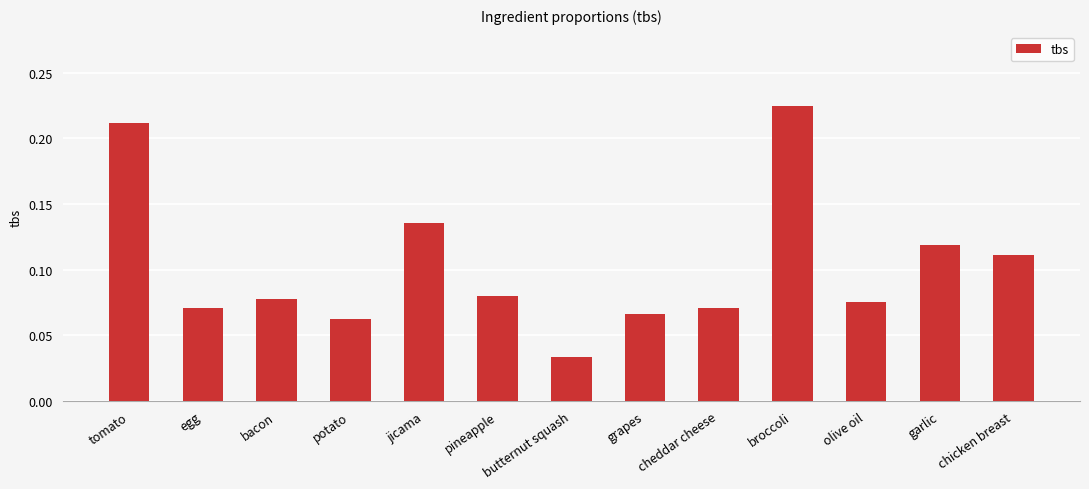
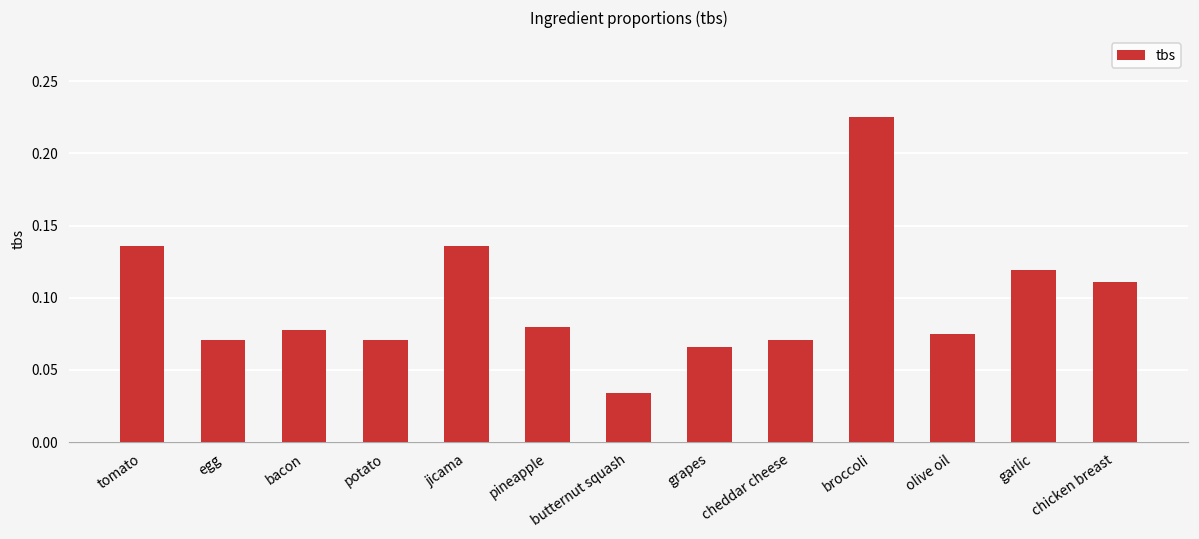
  {
-   "tomato": 0.212,
+   "tomato": 0.136,
    "egg": 0.071,
    "bacon": 0.078,
-   "potato": 0.062,
+   "potato": 0.071,
    "jicama": 0.136,
    "pineapple": 0.080,
    "butternut squash": 0.034,
    "grapes": 0.066,
    "cheddar cheese": 0.071,
    "broccoli": 0.225,
    "olive oil": 0.075,
    "garlic": 0.119,
    "chicken breast": 0.111
  }
